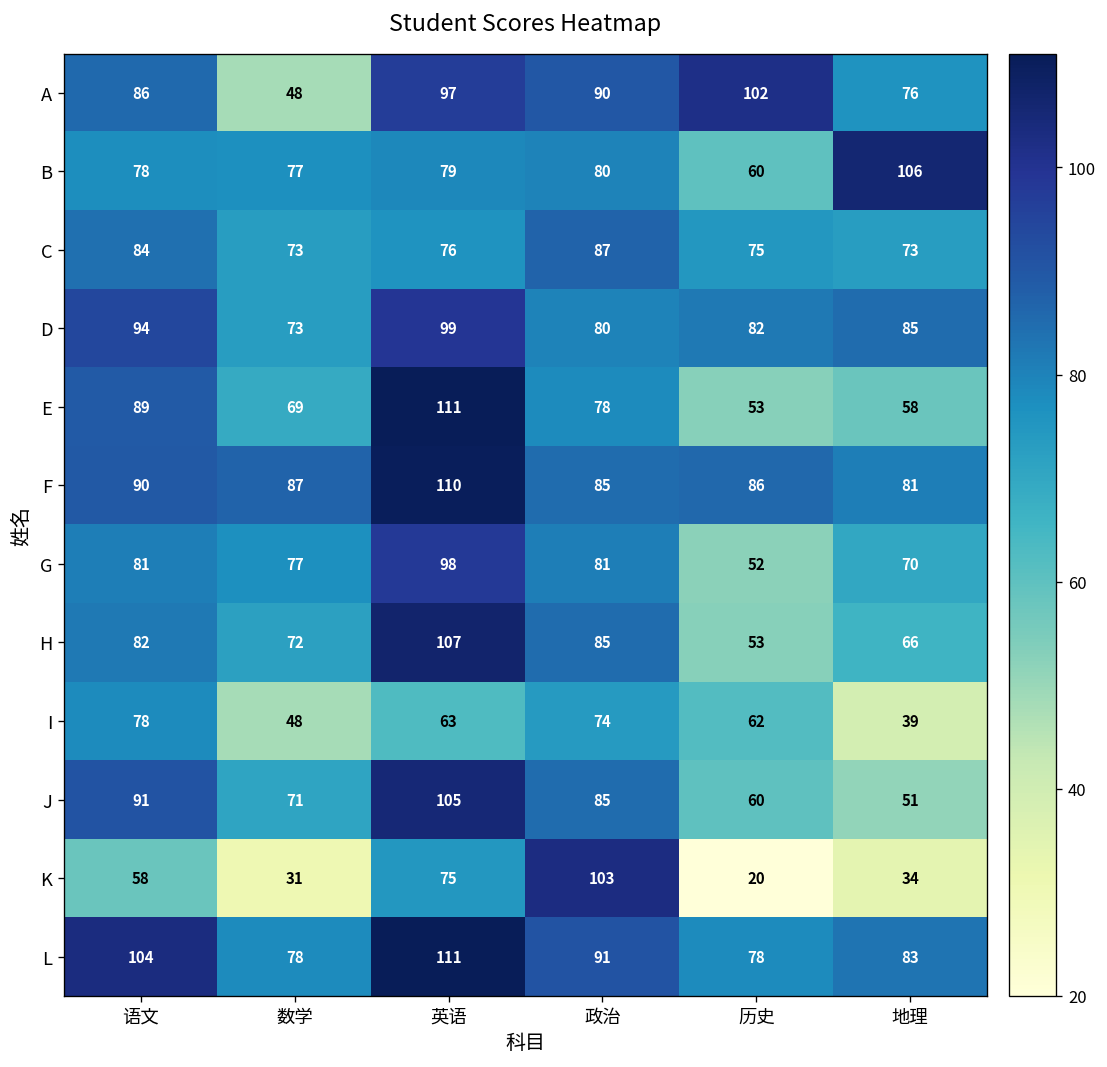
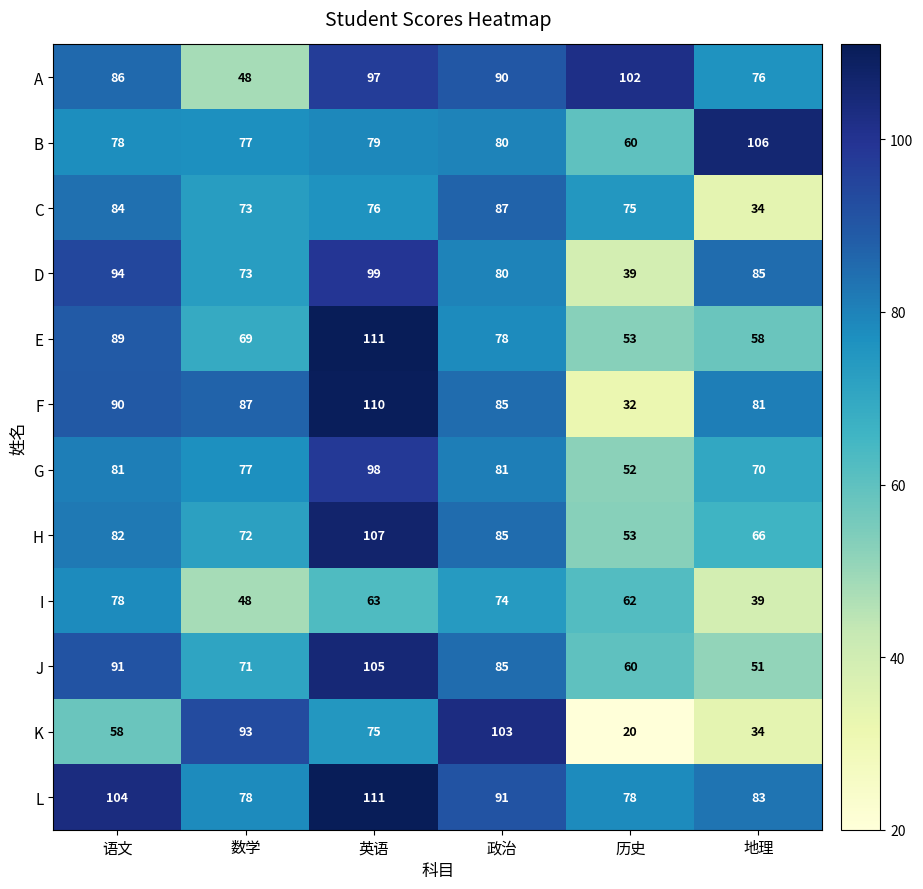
  {
    "A": {
      "语文": 86,
      "数学": 48,
      "英语": 97,
      "政治": 90,
      "历史": 102,
      "地理": 76
    },
    "B": {
      "语文": 78,
      "数学": 77,
      "英语": 79,
      "政治": 80,
      "历史": 60,
      "地理": 106
    },
    "C": {
      "语文": 84,
      "数学": 73,
      "英语": 76,
      "政治": 87,
      "历史": 75,
-     "地理": 73
+     "地理": 34
    },
    "D": {
      "语文": 94,
      "数学": 73,
      "英语": 99,
      "政治": 80,
-     "历史": 82,
+     "历史": 39,
      "地理": 85
    },
    "E": {
      "语文": 89,
      "数学": 69,
      "英语": 111,
      "政治": 78,
      "历史": 53,
      "地理": 58
    },
    "F": {
      "语文": 90,
      "数学": 87,
      "英语": 110,
      "政治": 85,
-     "历史": 86,
+     "历史": 32,
      "地理": 81
    },
    "G": {
      "语文": 81,
      "数学": 77,
      "英语": 98,
      "政治": 81,
      "历史": 52,
      "地理": 70
    },
    "H": {
      "语文": 82,
      "数学": 72,
      "英语": 107,
      "政治": 85,
      "历史": 53,
      "地理": 66
    },
    "I": {
      "语文": 78,
      "数学": 48,
      "英语": 63,
      "政治": 74,
      "历史": 62,
      "地理": 39
    },
    "J": {
      "语文": 91,
      "数学": 71,
      "英语": 105,
      "政治": 85,
      "历史": 60,
      "地理": 51
    },
    "K": {
      "语文": 58,
-     "数学": 31,
+     "数学": 93,
      "英语": 75,
      "政治": 103,
      "历史": 20,
      "地理": 34
    },
    "L": {
      "语文": 104,
      "数学": 78,
      "英语": 111,
      "政治": 91,
      "历史": 78,
      "地理": 83
    }
  }
